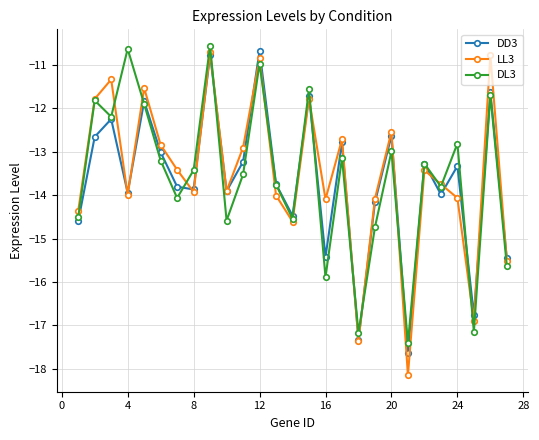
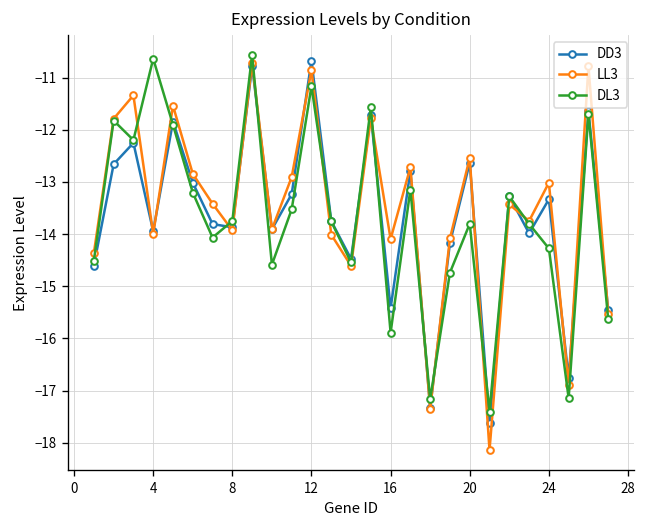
  {
    "DD3": {
      "12": -10.7,
      "16": -15.4,
      "20": -12.6,
      "24": -13.3
    },
    "LL3": {
      "12": -10.9,
      "16": -14.1,
      "20": -12.5,
-     "24": -14.1
+     "24": -13.0
    },
    "DL3": {
      "4": -10.6,
-     "8": -13.4,
-     "12": -11.0,
+     "8": -13.7,
+     "12": -11.2,
      "16": -15.9,
-     "20": -13.0,
-     "24": -12.8
+     "20": -13.8,
+     "24": -14.3
    }
  }
